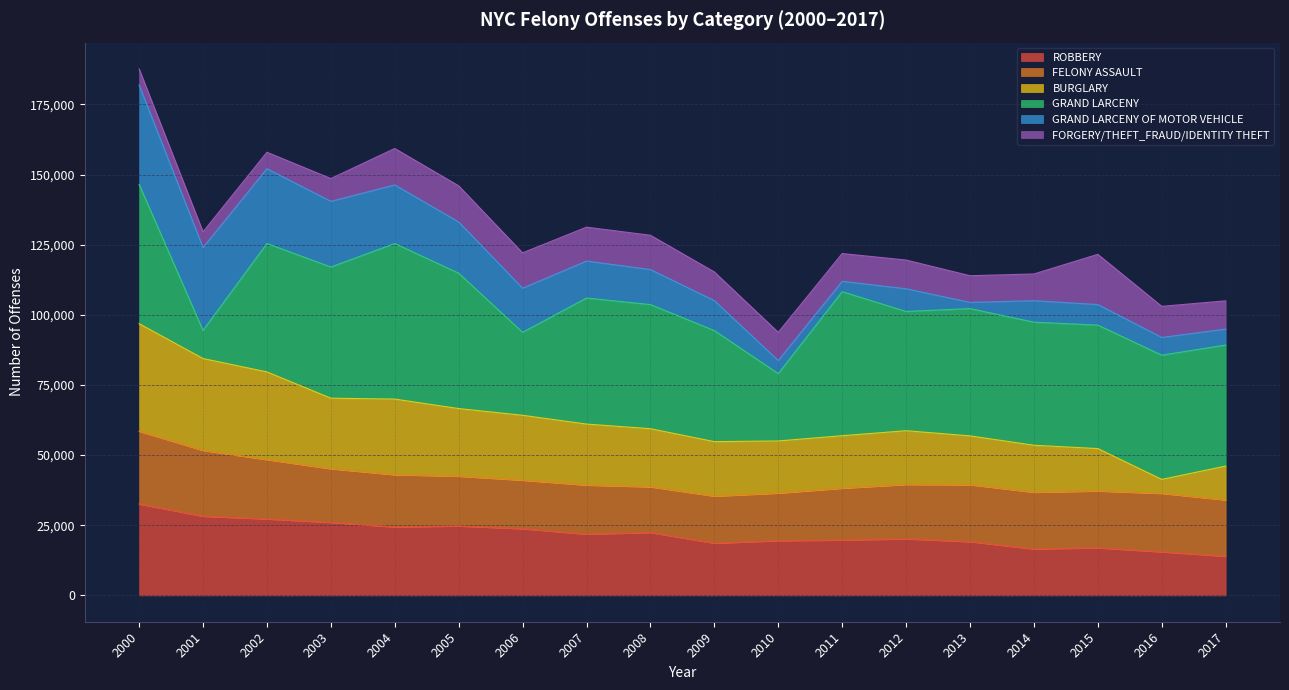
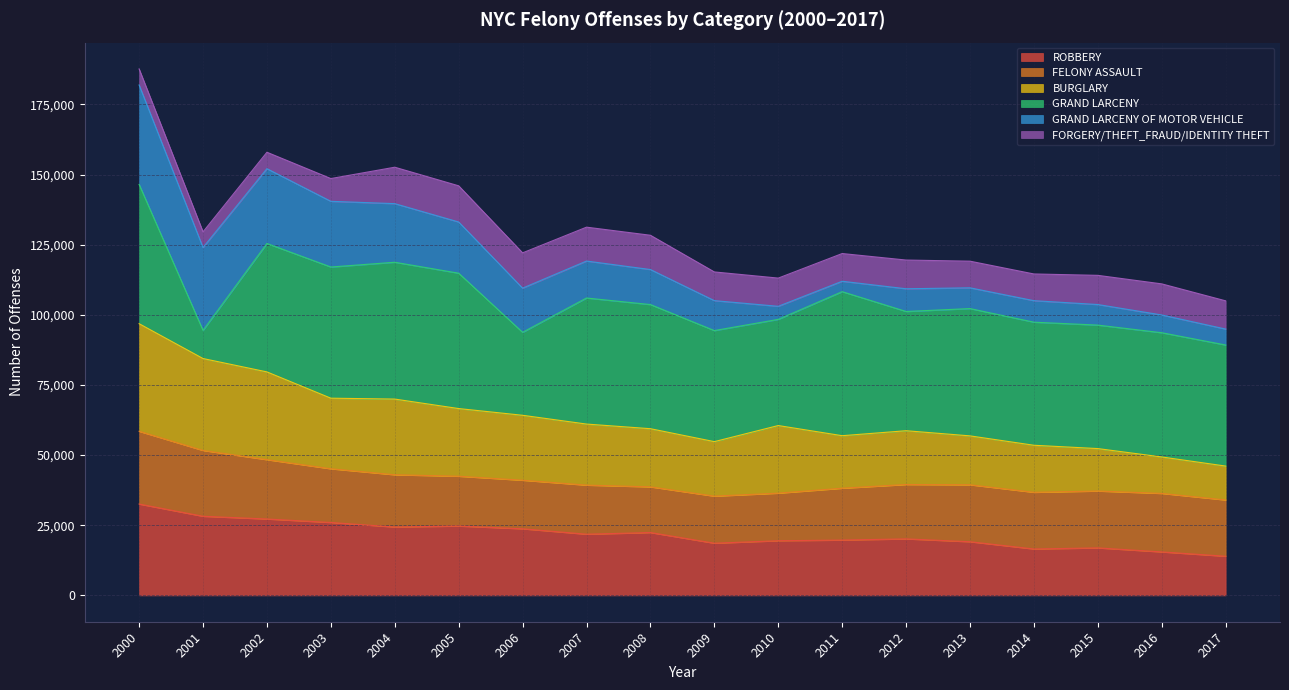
  {
    "BURGLARY": {
      "2000": "38,000",
      "2001": "33,000",
      "2002": "31,000",
      "2003": "25,000",
      "2004": "27,000",
      "2005": "24,000",
      "2006": "23,000",
      "2007": "22,000",
      "2008": "21,000",
      "2009": "19,000",
-     "2010": "19,000",
+     "2010": "24,000",
      "2011": "19,000",
      "2012": "19,000",
      "2013": "17,000",
      "2014": "17,000",
      "2015": "15,000",
-     "2016": "5,000",
+     "2016": "13,000",
      "2017": "12,000"
    },
    "GRAND LARCENY": {
      "2000": "50,000",
      "2001": "10,000",
      "2002": "46,000",
      "2003": "47,000",
-     "2004": "55,000",
+     "2004": "49,000",
      "2005": "48,000",
      "2006": "30,000",
      "2007": "45,000",
      "2008": "44,000",
      "2009": "40,000",
-     "2010": "24,000",
+     "2010": "38,000",
      "2011": "51,000",
      "2012": "42,000",
      "2013": "45,000",
      "2014": "44,000",
      "2015": "44,000",
      "2016": "44,000",
      "2017": "43,000"
    },
    "GRAND LARCENY OF MOTOR VEHICLE": {
      "2000": "35,000",
      "2001": "30,000",
      "2002": "27,000",
      "2003": "23,000",
      "2004": "21,000",
      "2005": "18,000",
      "2006": "16,000",
      "2007": "13,000",
      "2008": "12,000",
      "2009": "11,000",
      "2010": "5,000",
      "2011": "4,000",
      "2012": "8,000",
-     "2013": "2,000",
+     "2013": "7,000",
      "2014": "8,000",
      "2015": "7,000",
      "2016": "6,000",
      "2017": "6,000"
    },
    "FORGERY/THEFT_FRAUD/IDENTITY THEFT": {
      "2000": "6,000",
      "2001": "6,000",
      "2002": "6,000",
      "2003": "8,000",
      "2004": "13,000",
      "2005": "13,000",
      "2006": "13,000",
      "2007": "12,000",
      "2008": "12,000",
      "2009": "10,000",
      "2010": "10,000",
      "2011": "10,000",
      "2012": "10,000",
      "2013": "9,000",
      "2014": "10,000",
-     "2015": "18,000",
+     "2015": "10,000",
      "2016": "11,000",
      "2017": "10,000"
    }
  }
